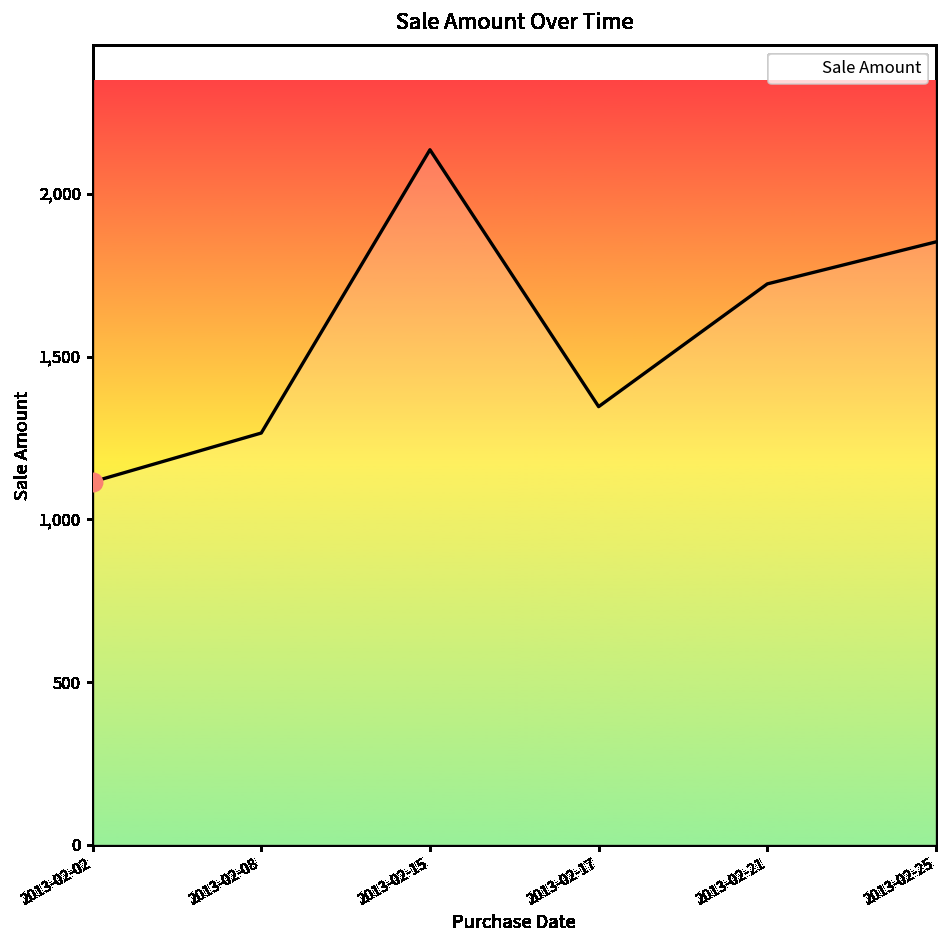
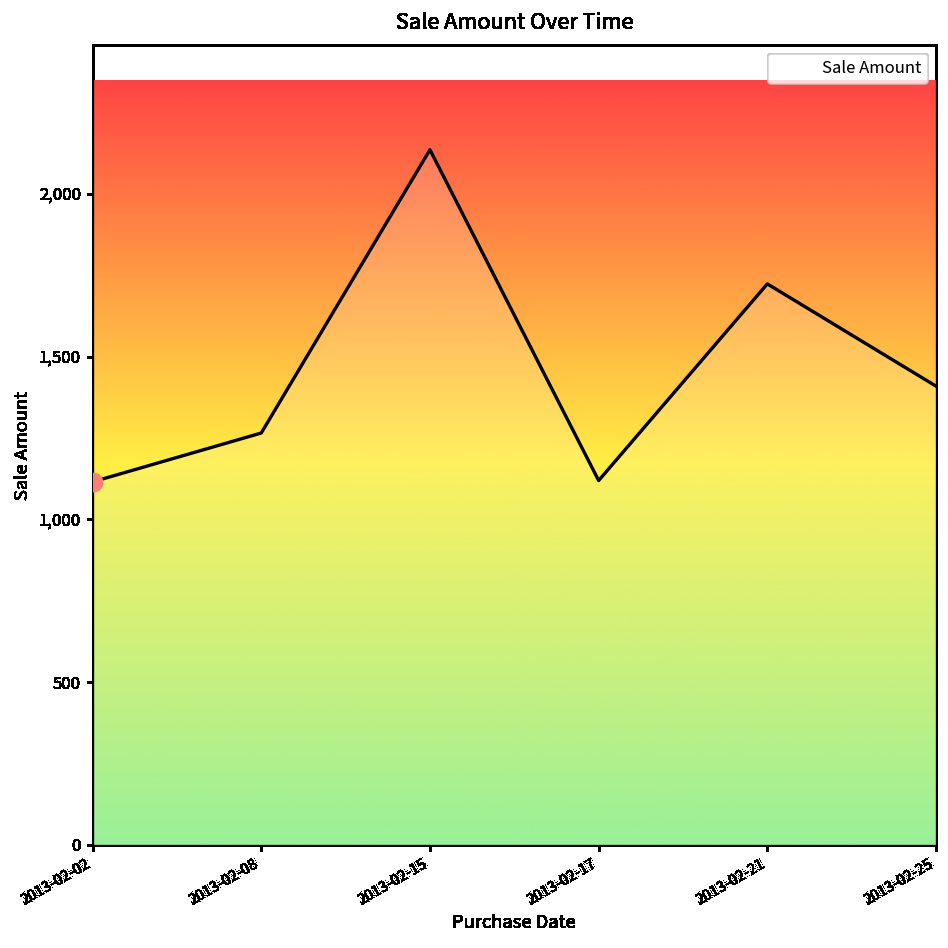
  {
    "Sale Amount": {
      "2013-02-08": "1,270",
      "2013-02-15": "2,140",
-     "2013-02-17": "1,350",
+     "2013-02-17": "1,120",
      "2013-02-21": "1,720",
-     "2013-02-25": "1,850"
+     "2013-02-25": "1,410"
    }
  }
